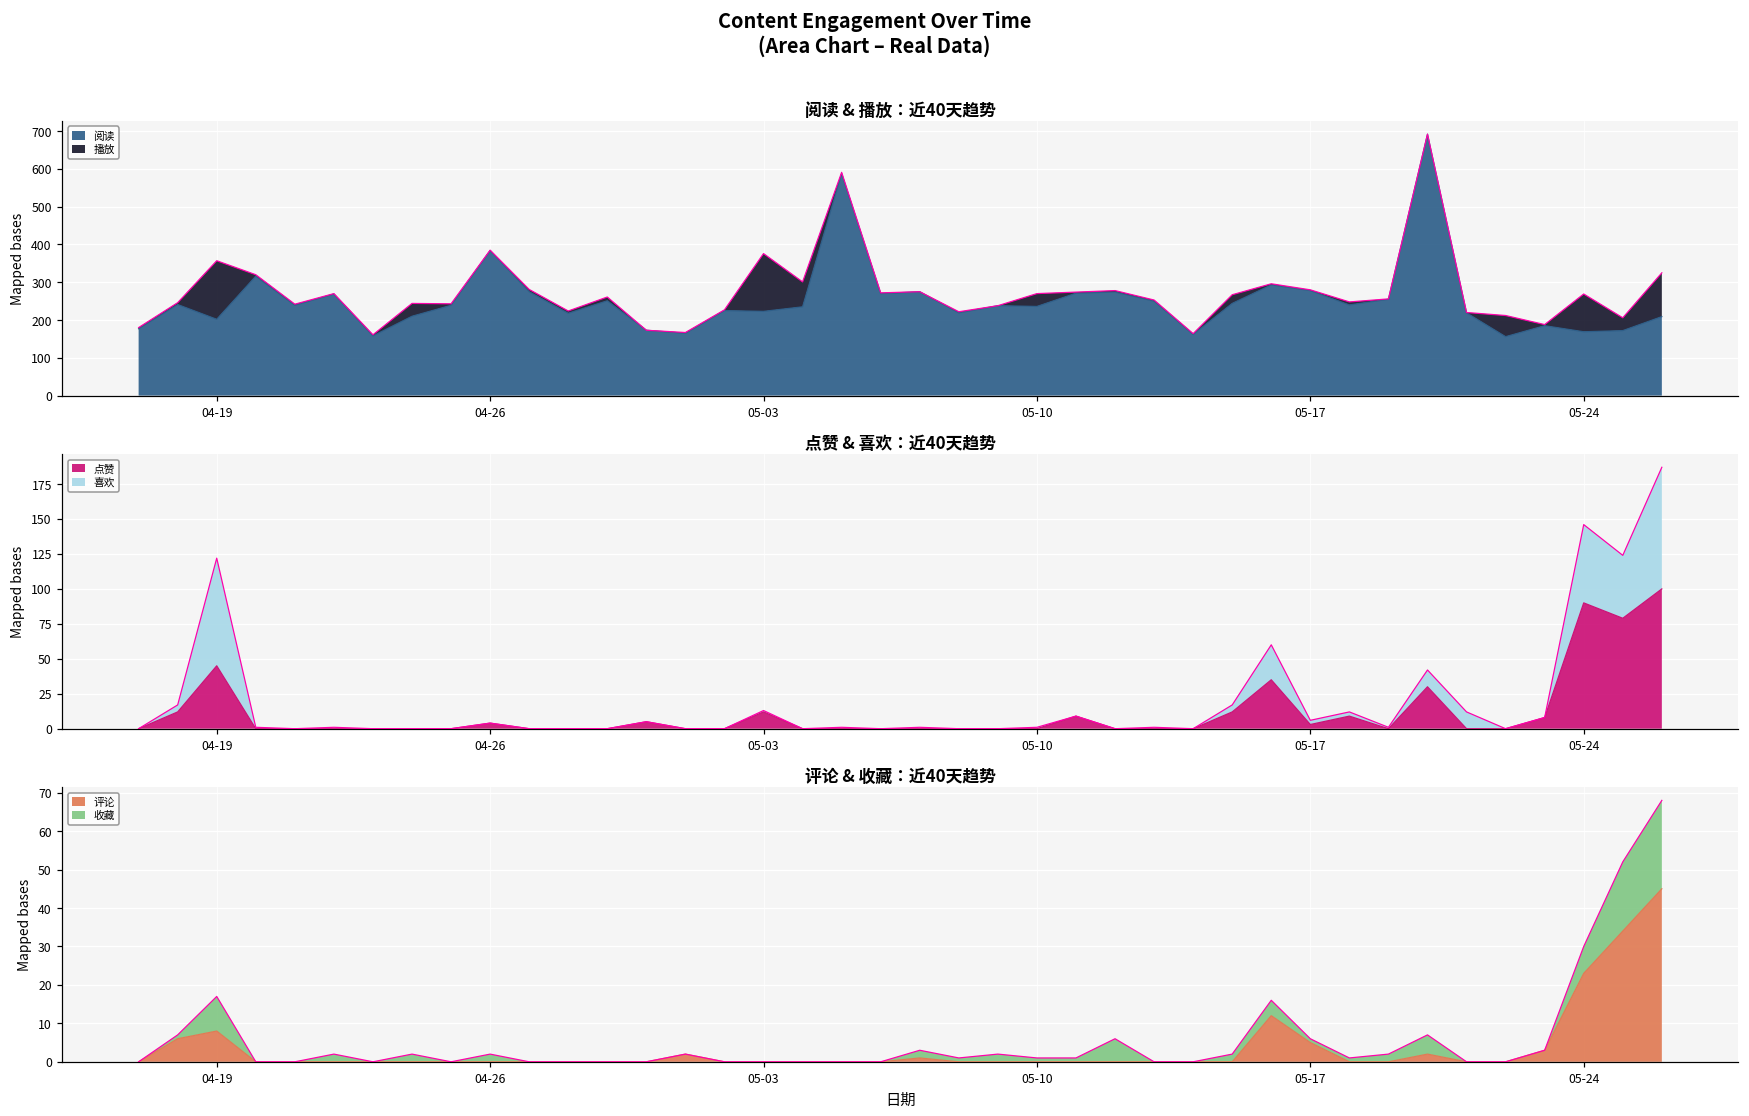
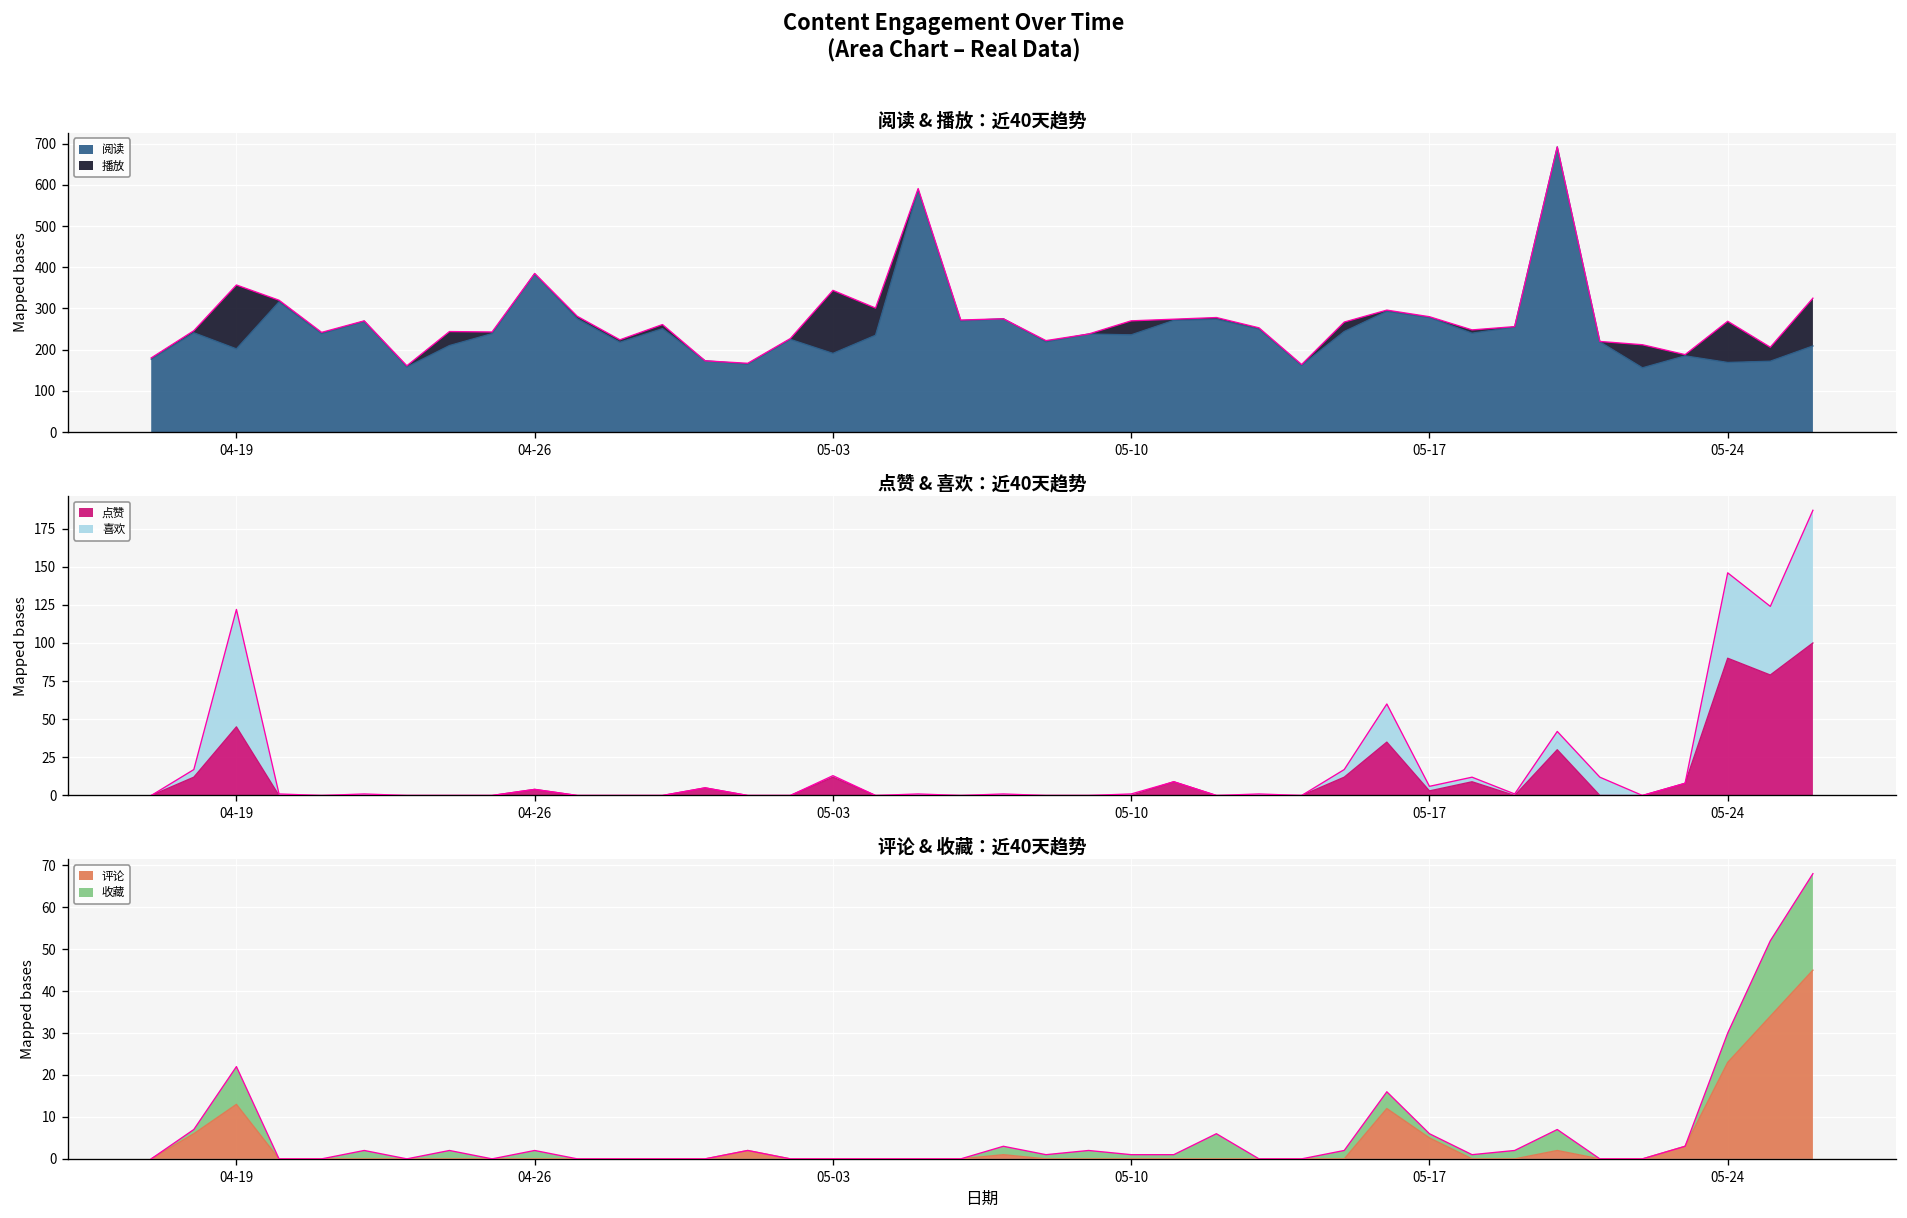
  {
    "阅读 & 播放：近40天趋势": {
      "阅读": {
        "04-19": 200,
-       "05-03": 220,
+       "05-03": 190,
        "05-10": 240,
        "05-24": 170
      },
      "播放": {
        "04-19": 160,
        "05-03": 150,
        "05-10": 30,
        "05-24": 100
      }
    },
    "点赞 & 喜欢：近40天趋势": {
      "点赞": {
        "04-19": 45,
        "05-17": 3,
        "05-24": 90
      }
    },
    "评论 & 收藏：近40天趋势": {
      "评论": {
-       "04-19": 8,
+       "04-19": 13,
        "04-26": 0,
        "05-10": 0,
        "05-17": 5,
        "05-24": 23
      },
      "收藏": {
        "04-19": 9,
        "04-26": 2,
        "05-10": 1,
        "05-17": 1,
        "05-24": 7
      }
    }
  }
